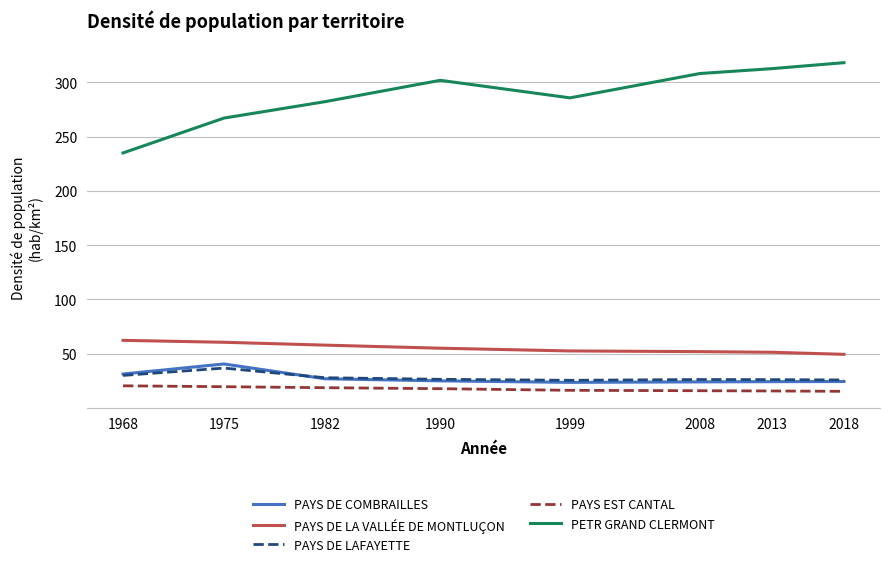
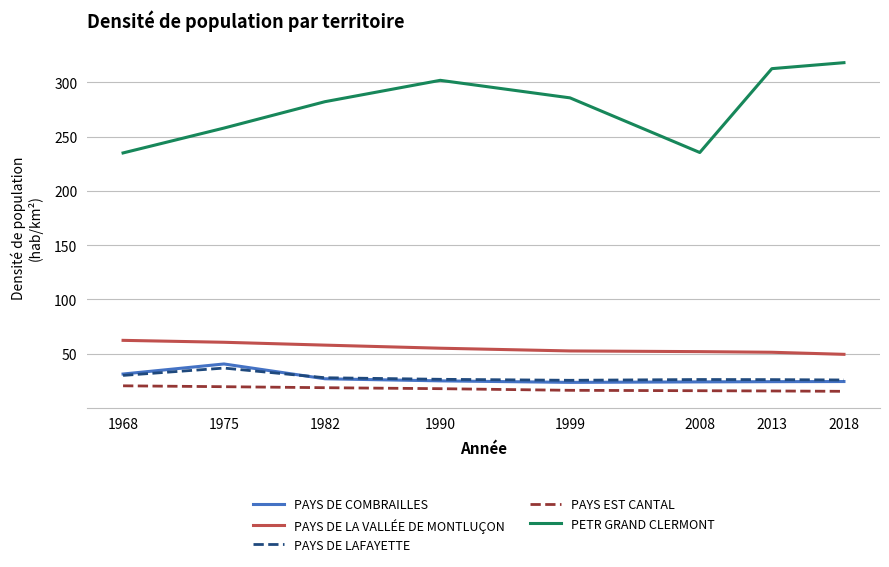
  {
    "PAYS DE COMBRAILLES": {
      "1975": 41
    },
    "PAYS DE LAFAYETTE": {
      "1975": 37
    },
    "PETR GRAND CLERMONT": {
      "1968": 235,
-     "1975": 267,
+     "1975": 258,
      "1982": 282,
      "1990": 302,
      "1999": 286,
-     "2008": 308,
+     "2008": 235,
      "2013": 313,
      "2018": 318
    }
  }
